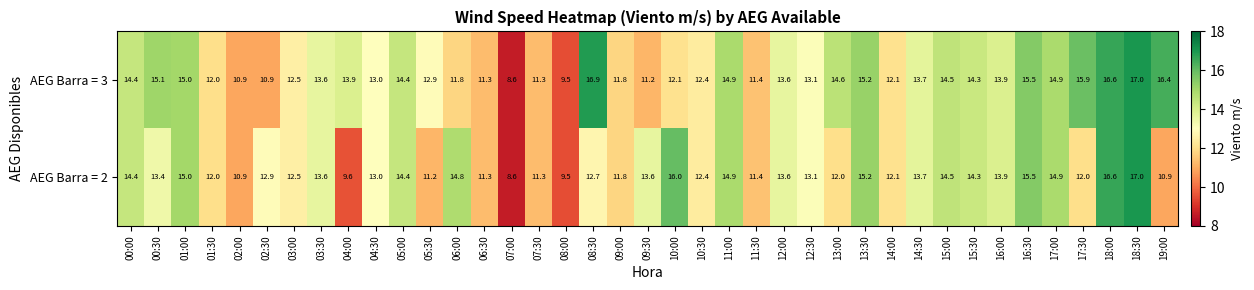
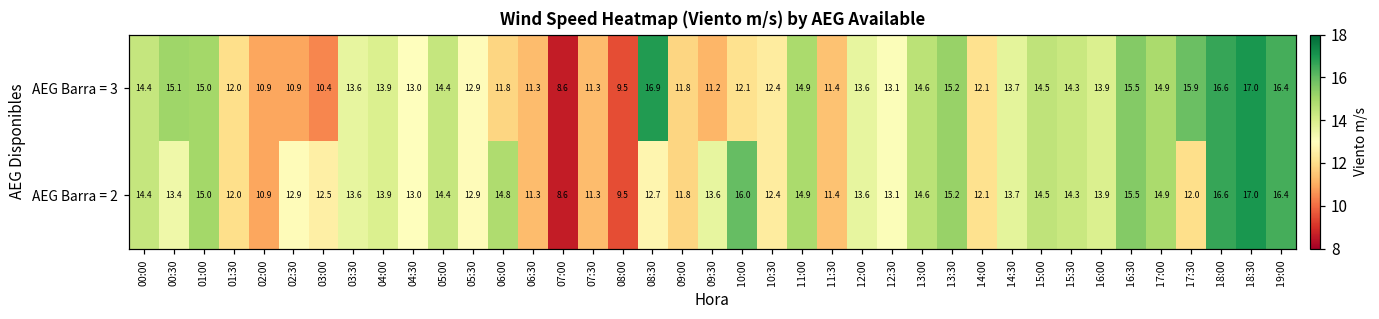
  {
    "AEG Barra = 3": {
      "00:00": 14.4,
      "00:30": 15.1,
      "01:00": 15.0,
      "01:30": 12.0,
      "02:00": 10.9,
      "02:30": 10.9,
-     "03:00": 12.5,
+     "03:00": 10.4,
      "03:30": 13.6,
      "04:00": 13.9,
      "04:30": 13.0,
      "05:00": 14.4,
      "05:30": 12.9,
      "06:00": 11.8,
      "06:30": 11.3,
      "07:00": 8.6,
      "07:30": 11.3,
      "08:00": 9.5,
      "08:30": 16.9,
      "09:00": 11.8,
      "09:30": 11.2,
      "10:00": 12.1,
      "10:30": 12.4,
      "11:00": 14.9,
      "11:30": 11.4,
      "12:00": 13.6,
      "12:30": 13.1,
      "13:00": 14.6,
      "13:30": 15.2,
      "14:00": 12.1,
      "14:30": 13.7,
      "15:00": 14.5,
      "15:30": 14.3,
      "16:00": 13.9,
      "16:30": 15.5,
      "17:00": 14.9,
      "17:30": 15.9,
      "18:00": 16.6,
      "18:30": 17.0,
      "19:00": 16.4
    },
    "AEG Barra = 2": {
      "00:00": 14.4,
      "00:30": 13.4,
      "01:00": 15.0,
      "01:30": 12.0,
      "02:00": 10.9,
      "02:30": 12.9,
      "03:00": 12.5,
      "03:30": 13.6,
-     "04:00": 9.6,
+     "04:00": 13.9,
      "04:30": 13.0,
      "05:00": 14.4,
-     "05:30": 11.2,
+     "05:30": 12.9,
      "06:00": 14.8,
      "06:30": 11.3,
      "07:00": 8.6,
      "07:30": 11.3,
      "08:00": 9.5,
      "08:30": 12.7,
      "09:00": 11.8,
      "09:30": 13.6,
      "10:00": 16.0,
      "10:30": 12.4,
      "11:00": 14.9,
      "11:30": 11.4,
      "12:00": 13.6,
      "12:30": 13.1,
-     "13:00": 12.0,
+     "13:00": 14.6,
      "13:30": 15.2,
      "14:00": 12.1,
      "14:30": 13.7,
      "15:00": 14.5,
      "15:30": 14.3,
      "16:00": 13.9,
      "16:30": 15.5,
      "17:00": 14.9,
      "17:30": 12.0,
      "18:00": 16.6,
      "18:30": 17.0,
-     "19:00": 10.9
+     "19:00": 16.4
    }
  }
